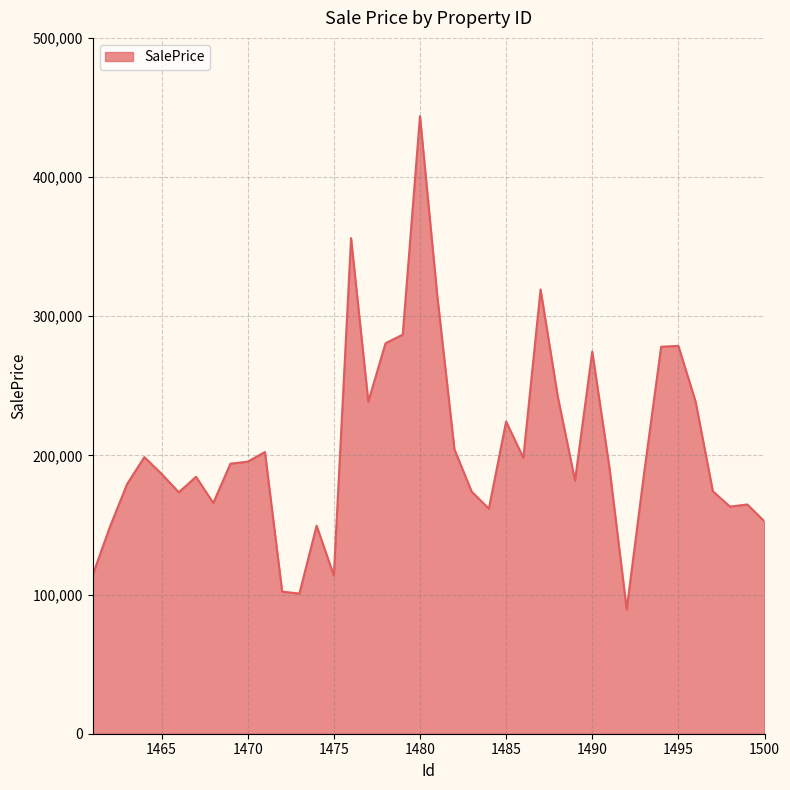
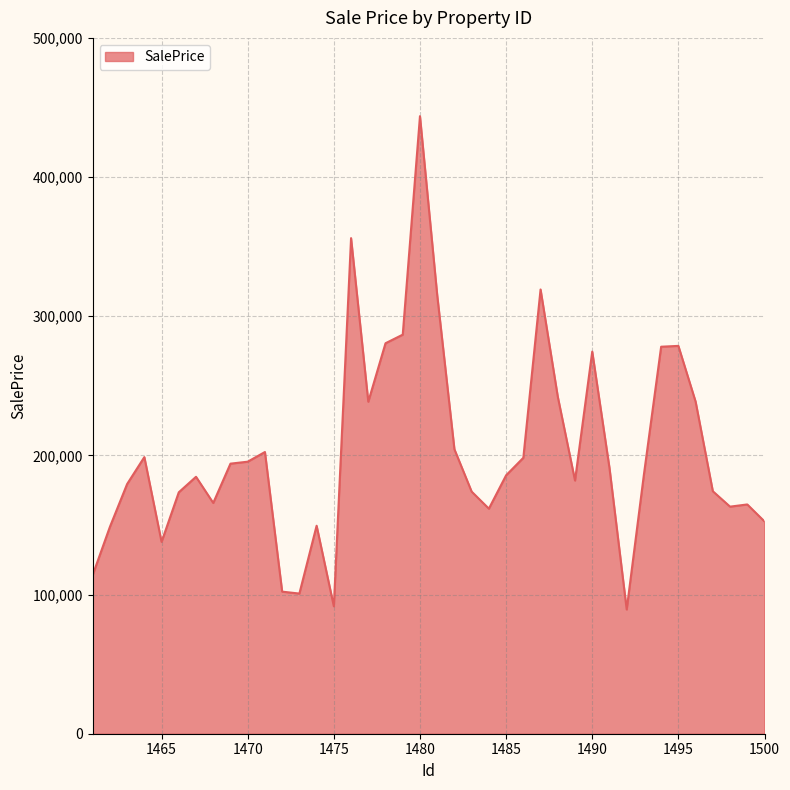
  {
-   "1465": "187,000",
+   "1465": "138,000",
    "1470": "195,000",
-   "1475": "114,000",
+   "1475": "92,000",
    "1480": "444,000",
-   "1485": "224,000",
+   "1485": "186,000",
    "1490": "275,000",
    "1495": "279,000",
    "1500": "153,000"
  }
